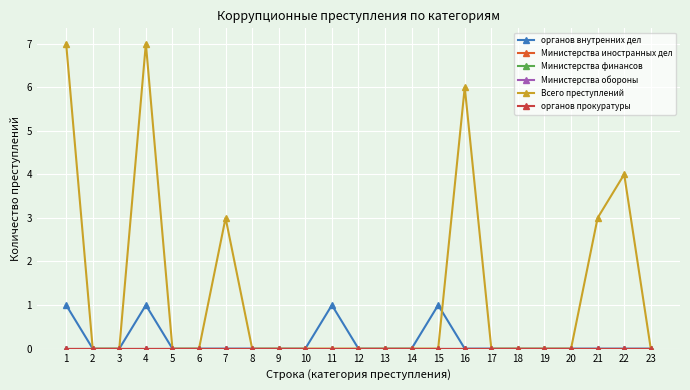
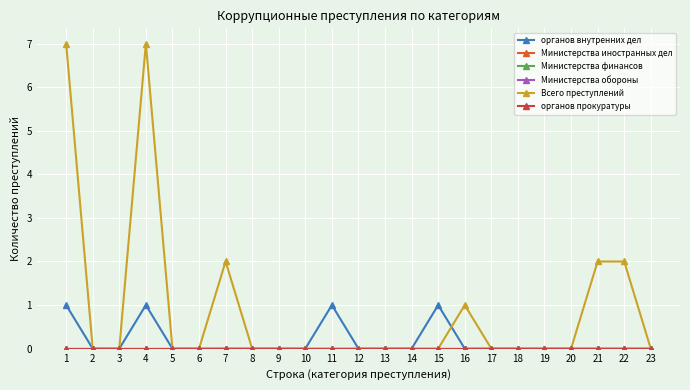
  {
    "органов внутренних дел": {
      "1": 1,
      "4": 1,
      "11": 1,
      "15": 1
    },
    "органов прокуратуры": {
      "1": 0,
      "4": 0
    },
    "Всего преступлений": {
      "1": 7,
      "4": 7,
-     "7": 3,
-     "16": 6,
-     "21": 3,
-     "22": 4
+     "7": 2,
+     "16": 1,
+     "21": 2,
+     "22": 2
    }
  }
